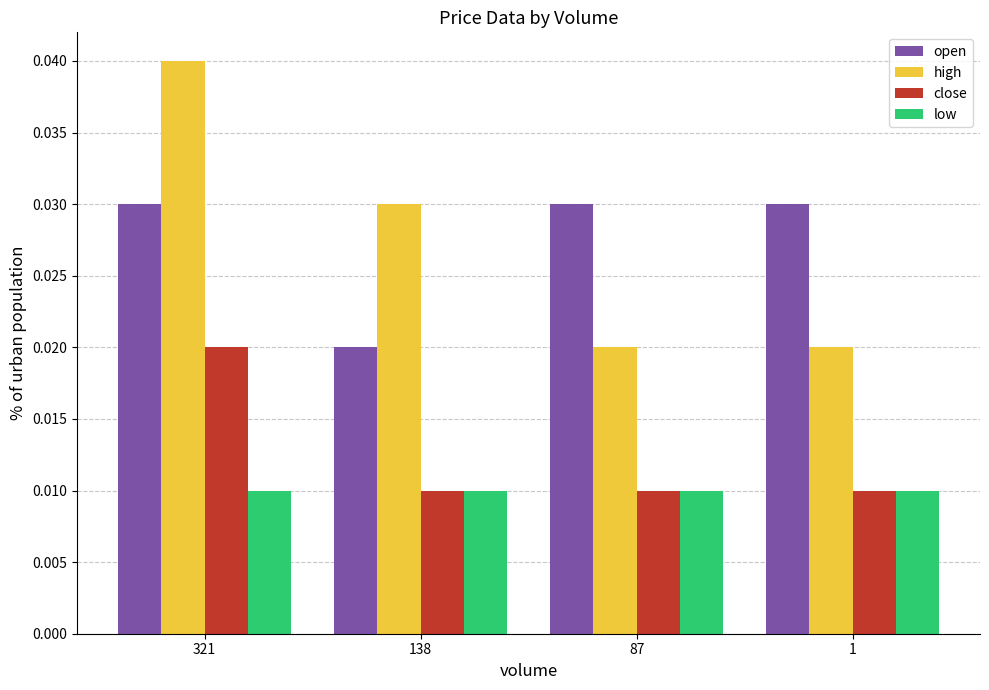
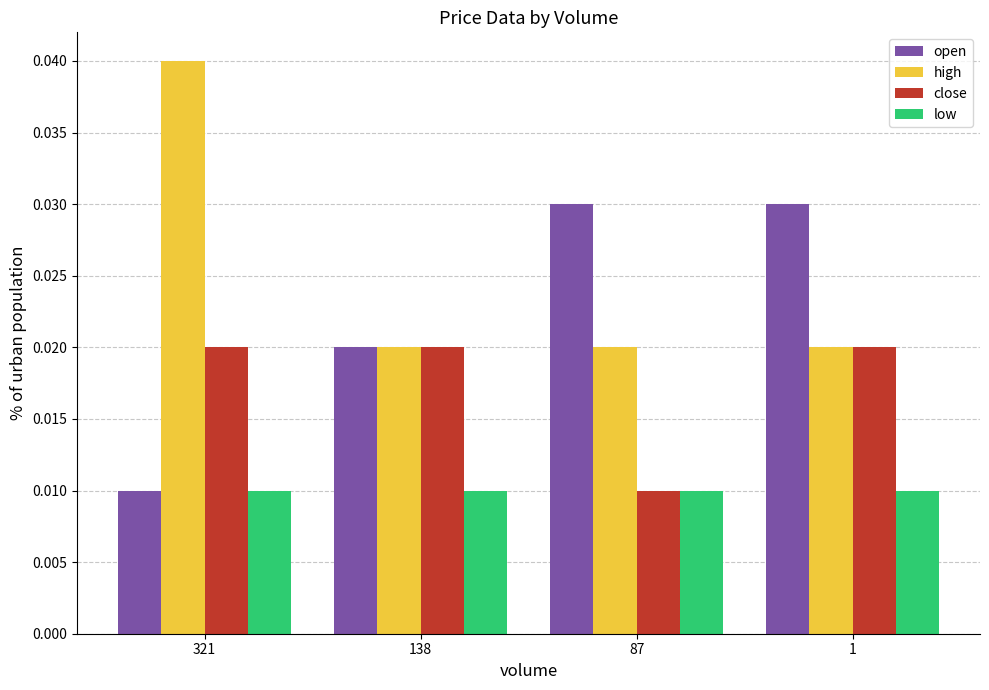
  {
    "open": {
-     "321": 0.03,
+     "321": 0.01,
      "138": 0.02,
      "87": 0.03,
      "1": 0.03
    },
    "high": {
      "321": 0.04,
-     "138": 0.03,
+     "138": 0.02,
      "87": 0.02,
      "1": 0.02
    },
    "close": {
      "321": 0.02,
-     "138": 0.01,
+     "138": 0.02,
      "87": 0.01,
-     "1": 0.01
+     "1": 0.02
    },
    "low": {
      "321": 0.01,
      "138": 0.01,
      "87": 0.01,
      "1": 0.01
    }
  }
